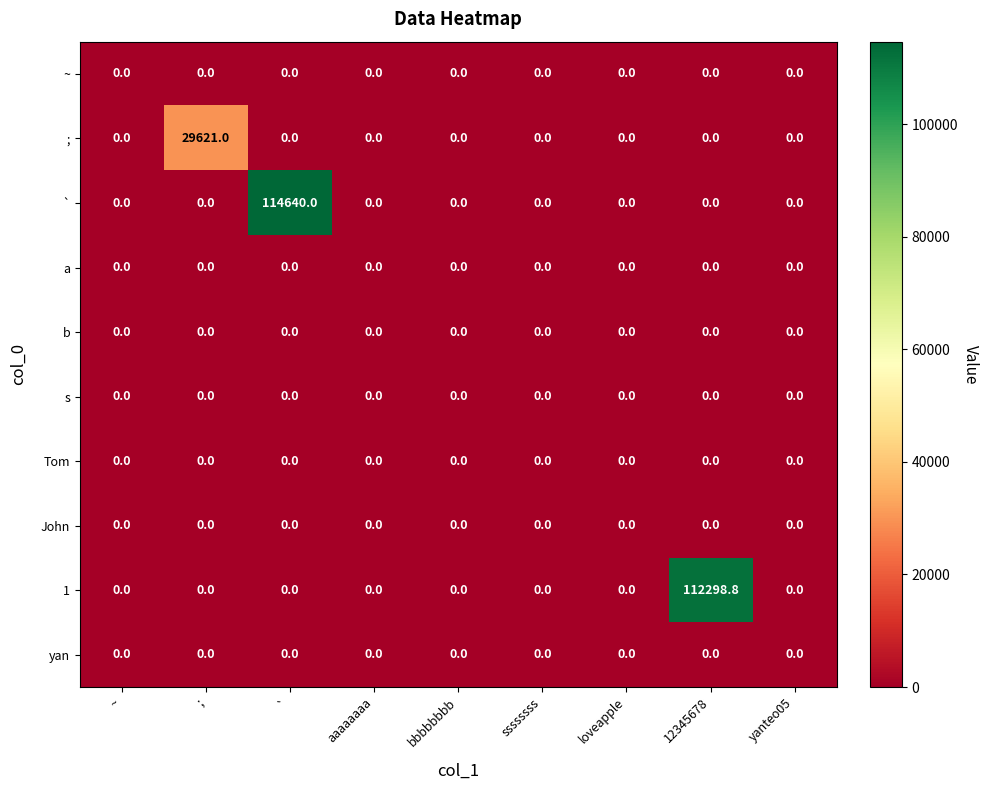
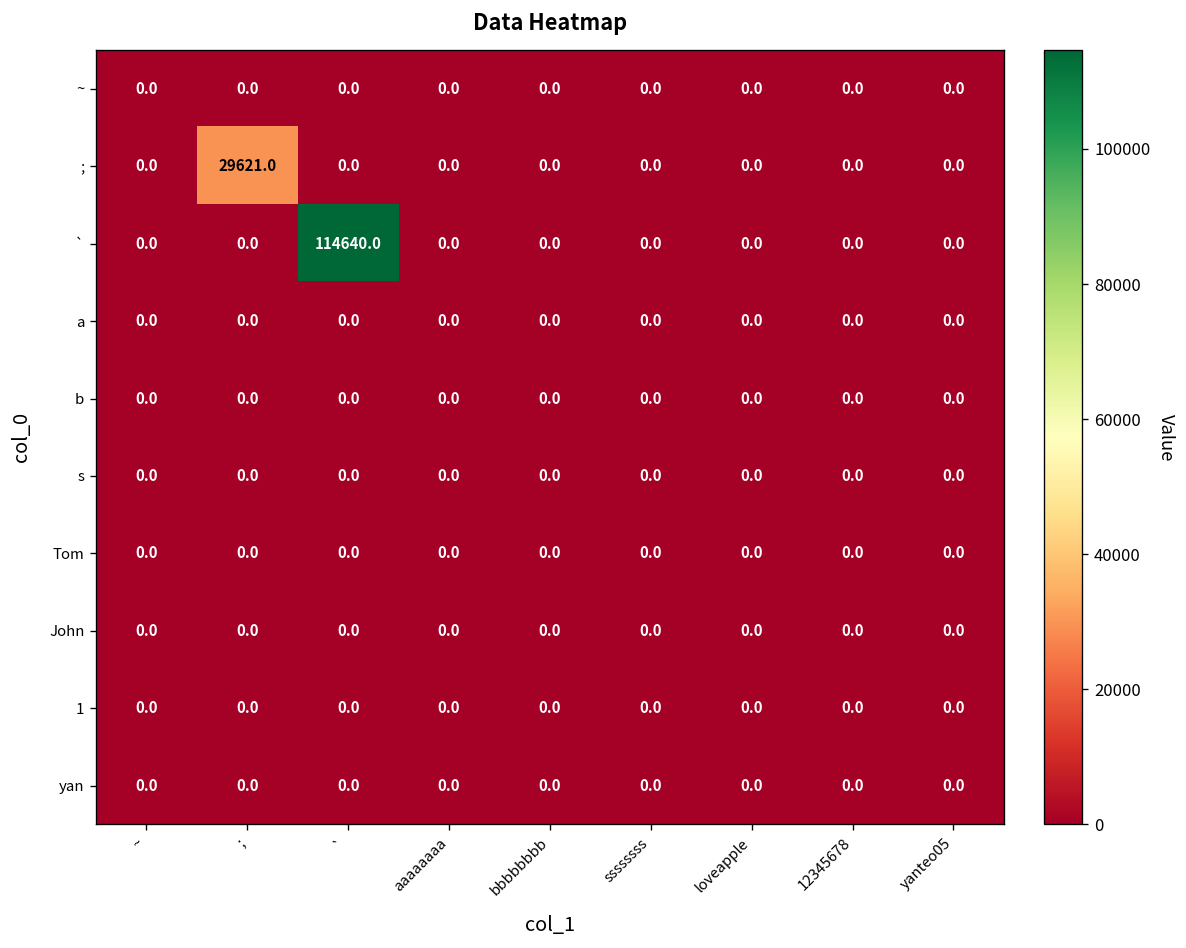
  {
    "~": {
      "~": 0.0,
      ";": 0.0,
      "`": 0.0,
      "aaaaaaaa": 0.0,
      "bbbbbbbb": 0.0,
      "ssssssss": 0.0,
      "loveapple": 0.0,
      "12345678": 0.0,
      "yanteo05": 0.0
    },
    ";": {
      "~": 0.0,
      ";": 29621.0,
      "`": 0.0,
      "aaaaaaaa": 0.0,
      "bbbbbbbb": 0.0,
      "ssssssss": 0.0,
      "loveapple": 0.0,
      "12345678": 0.0,
      "yanteo05": 0.0
    },
    "`": {
      "~": 0.0,
      ";": 0.0,
      "`": 114640.0,
      "aaaaaaaa": 0.0,
      "bbbbbbbb": 0.0,
      "ssssssss": 0.0,
      "loveapple": 0.0,
      "12345678": 0.0,
      "yanteo05": 0.0
    },
    "a": {
      "~": 0.0,
      ";": 0.0,
      "`": 0.0,
      "aaaaaaaa": 0.0,
      "bbbbbbbb": 0.0,
      "ssssssss": 0.0,
      "loveapple": 0.0,
      "12345678": 0.0,
      "yanteo05": 0.0
    },
    "b": {
      "~": 0.0,
      ";": 0.0,
      "`": 0.0,
      "aaaaaaaa": 0.0,
      "bbbbbbbb": 0.0,
      "ssssssss": 0.0,
      "loveapple": 0.0,
      "12345678": 0.0,
      "yanteo05": 0.0
    },
    "s": {
      "~": 0.0,
      ";": 0.0,
      "`": 0.0,
      "aaaaaaaa": 0.0,
      "bbbbbbbb": 0.0,
      "ssssssss": 0.0,
      "loveapple": 0.0,
      "12345678": 0.0,
      "yanteo05": 0.0
    },
    "Tom": {
      "~": 0.0,
      ";": 0.0,
      "`": 0.0,
      "aaaaaaaa": 0.0,
      "bbbbbbbb": 0.0,
      "ssssssss": 0.0,
      "loveapple": 0.0,
      "12345678": 0.0,
      "yanteo05": 0.0
    },
    "John": {
      "~": 0.0,
      ";": 0.0,
      "`": 0.0,
      "aaaaaaaa": 0.0,
      "bbbbbbbb": 0.0,
      "ssssssss": 0.0,
      "loveapple": 0.0,
      "12345678": 0.0,
      "yanteo05": 0.0
    },
    "1": {
      "~": 0.0,
      ";": 0.0,
      "`": 0.0,
      "aaaaaaaa": 0.0,
      "bbbbbbbb": 0.0,
      "ssssssss": 0.0,
      "loveapple": 0.0,
-     "12345678": 112298.8,
+     "12345678": 0.0,
      "yanteo05": 0.0
    },
    "yan": {
      "~": 0.0,
      ";": 0.0,
      "`": 0.0,
      "aaaaaaaa": 0.0,
      "bbbbbbbb": 0.0,
      "ssssssss": 0.0,
      "loveapple": 0.0,
      "12345678": 0.0,
      "yanteo05": 0.0
    }
  }
